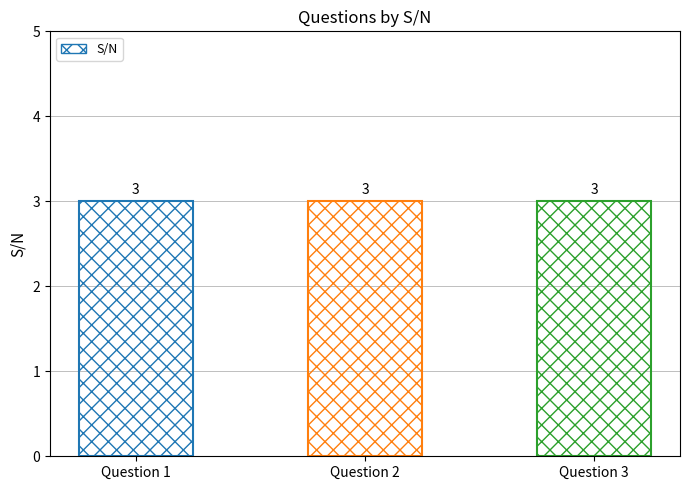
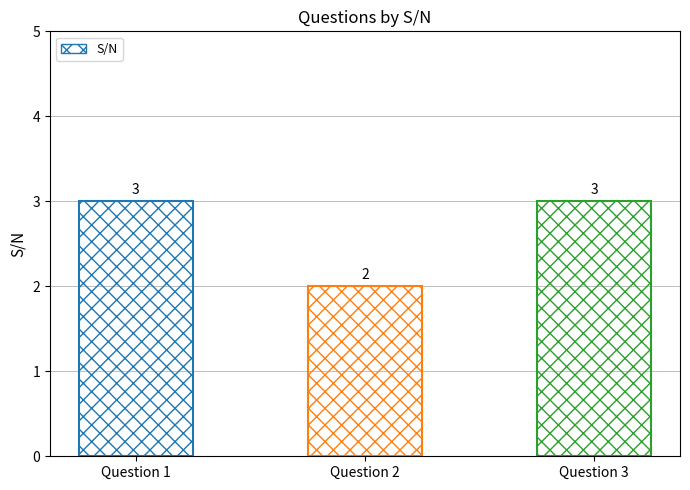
  {
    "Question 1": 3,
-   "Question 2": 3,
+   "Question 2": 2,
    "Question 3": 3
  }
